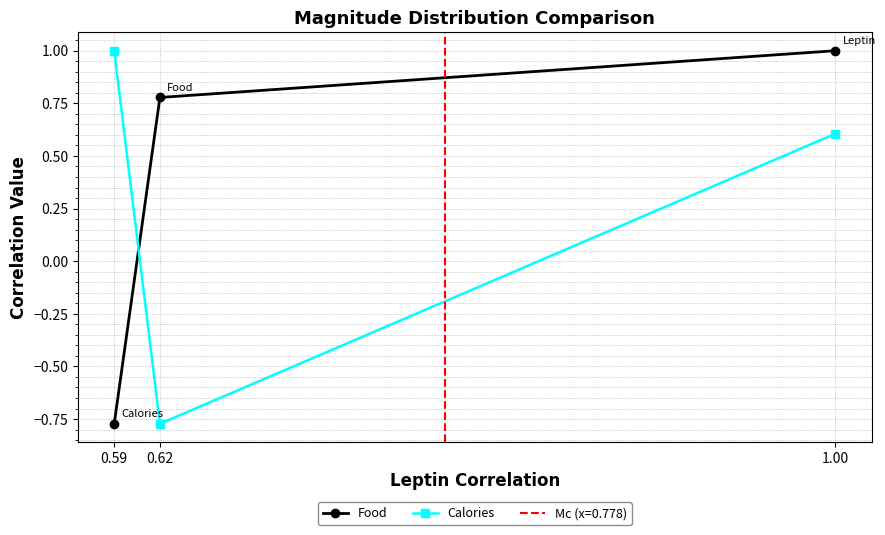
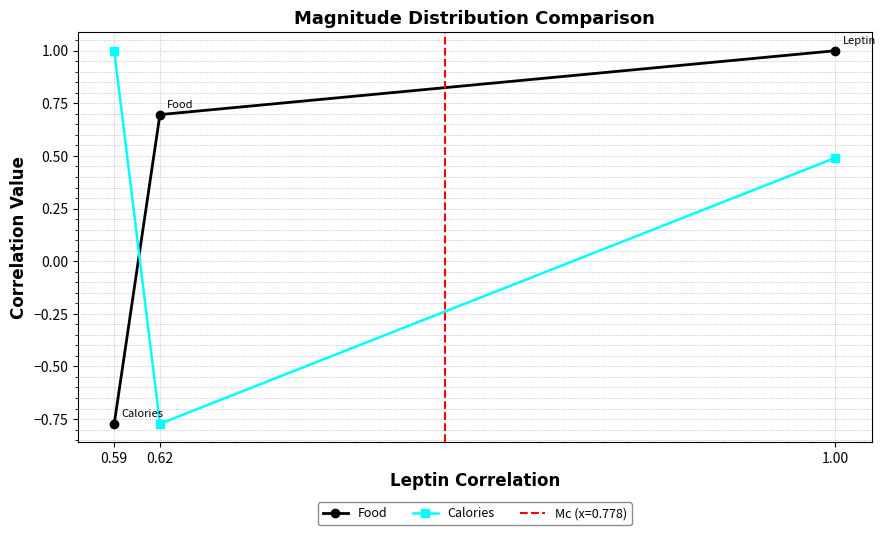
  {
    "Food": {
      "0.59": -0.77,
-     "0.62": 0.78,
+     "0.62": 0.70,
      "1.00": 1.00
    },
    "Calories": {
      "0.59": 1.00,
      "0.62": -0.77,
-     "1.00": 0.61
+     "1.00": 0.49
    }
  }
